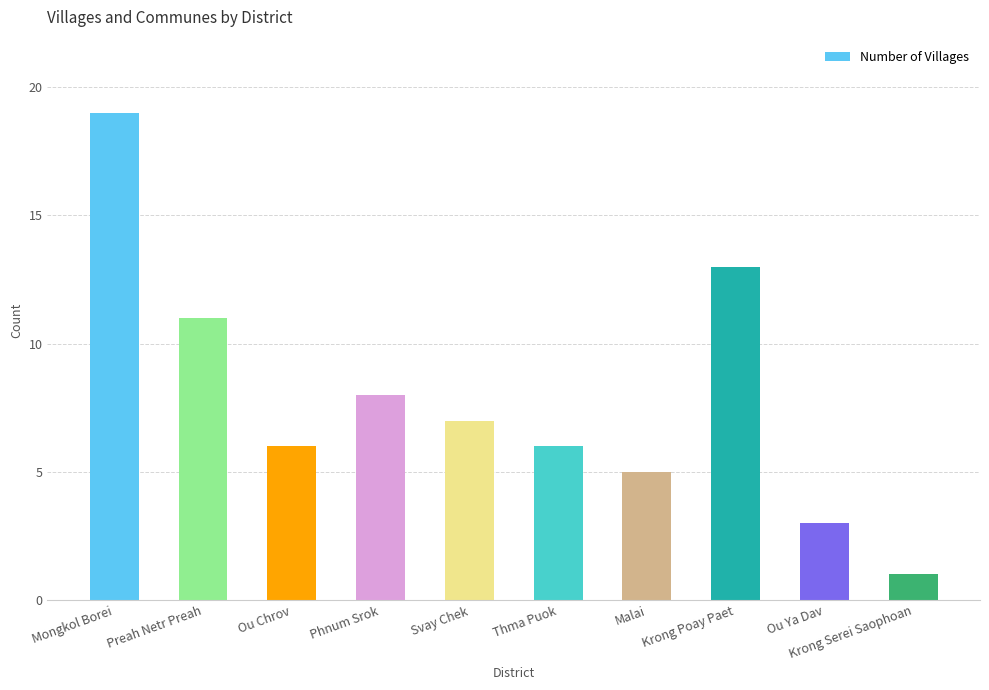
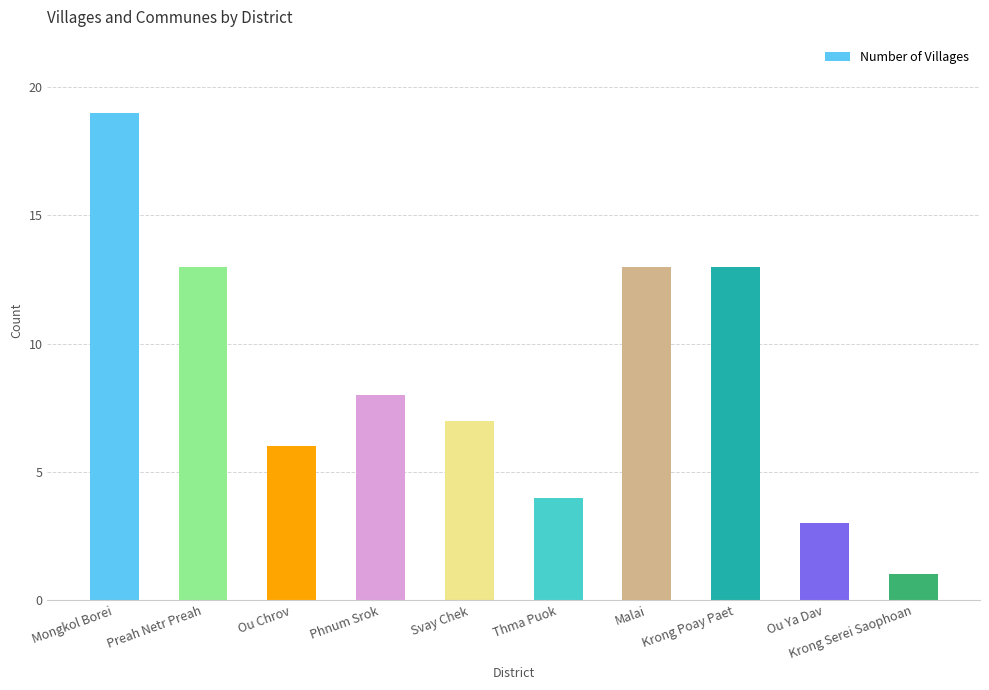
  {
    "Mongkol Borei": 19,
-   "Preah Netr Preah": 11,
+   "Preah Netr Preah": 13,
    "Ou Chrov": 6,
    "Phnum Srok": 8,
    "Svay Chek": 7,
-   "Thma Puok": 6,
-   "Malai": 5,
+   "Thma Puok": 4,
+   "Malai": 13,
    "Krong Poay Paet": 13,
    "Ou Ya Dav": 3,
    "Krong Serei Saophoan": 1
  }
